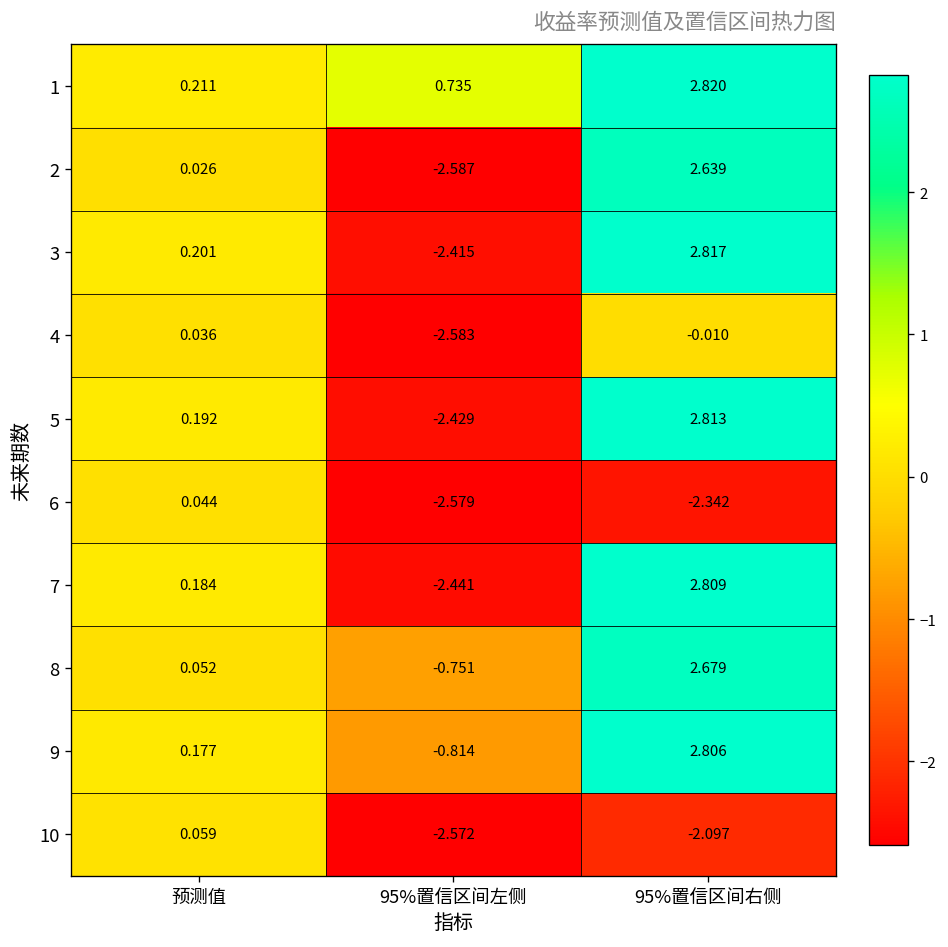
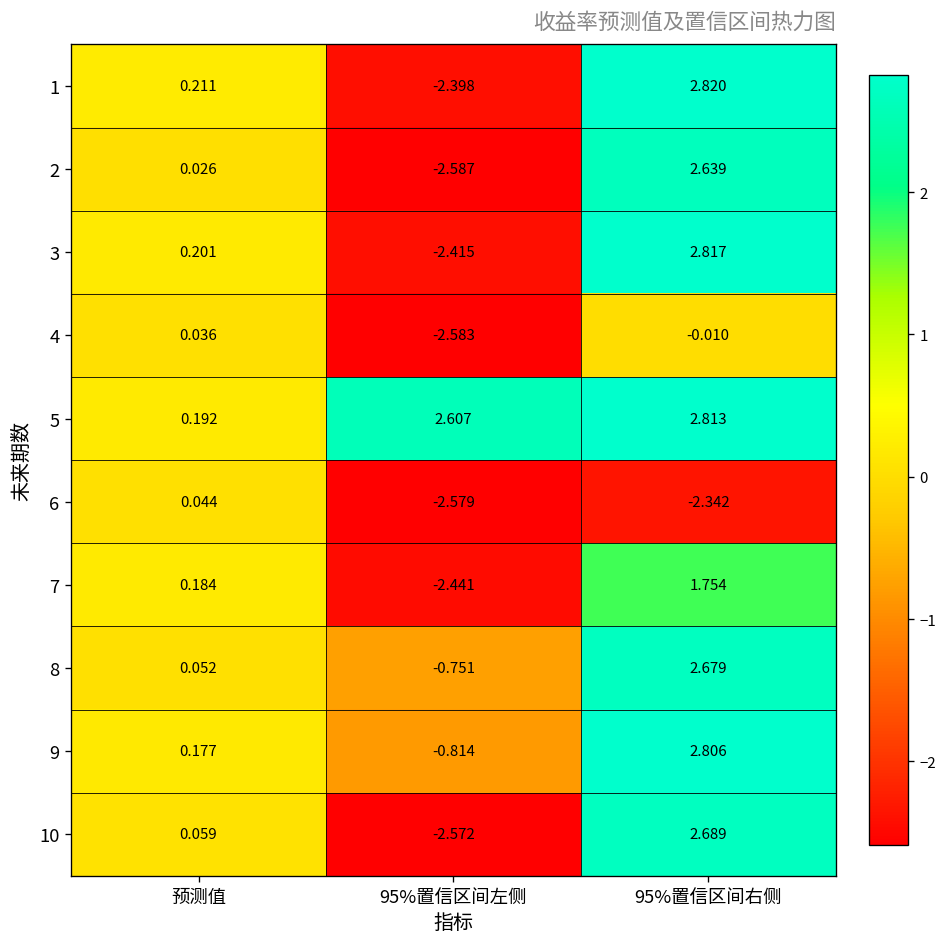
  {
    "1": {
      "预测值": 0.211,
-     "95%置信区间左侧": 0.735,
+     "95%置信区间左侧": -2.398,
      "95%置信区间右侧": 2.820
    },
    "2": {
      "预测值": 0.026,
      "95%置信区间左侧": -2.587,
      "95%置信区间右侧": 2.639
    },
    "3": {
      "预测值": 0.201,
      "95%置信区间左侧": -2.415,
      "95%置信区间右侧": 2.817
    },
    "4": {
      "预测值": 0.036,
      "95%置信区间左侧": -2.583,
      "95%置信区间右侧": -0.010
    },
    "5": {
      "预测值": 0.192,
-     "95%置信区间左侧": -2.429,
+     "95%置信区间左侧": 2.607,
      "95%置信区间右侧": 2.813
    },
    "6": {
      "预测值": 0.044,
      "95%置信区间左侧": -2.579,
      "95%置信区间右侧": -2.342
    },
    "7": {
      "预测值": 0.184,
      "95%置信区间左侧": -2.441,
-     "95%置信区间右侧": 2.809
+     "95%置信区间右侧": 1.754
    },
    "8": {
      "预测值": 0.052,
      "95%置信区间左侧": -0.751,
      "95%置信区间右侧": 2.679
    },
    "9": {
      "预测值": 0.177,
      "95%置信区间左侧": -0.814,
      "95%置信区间右侧": 2.806
    },
    "10": {
      "预测值": 0.059,
      "95%置信区间左侧": -2.572,
-     "95%置信区间右侧": -2.097
+     "95%置信区间右侧": 2.689
    }
  }
